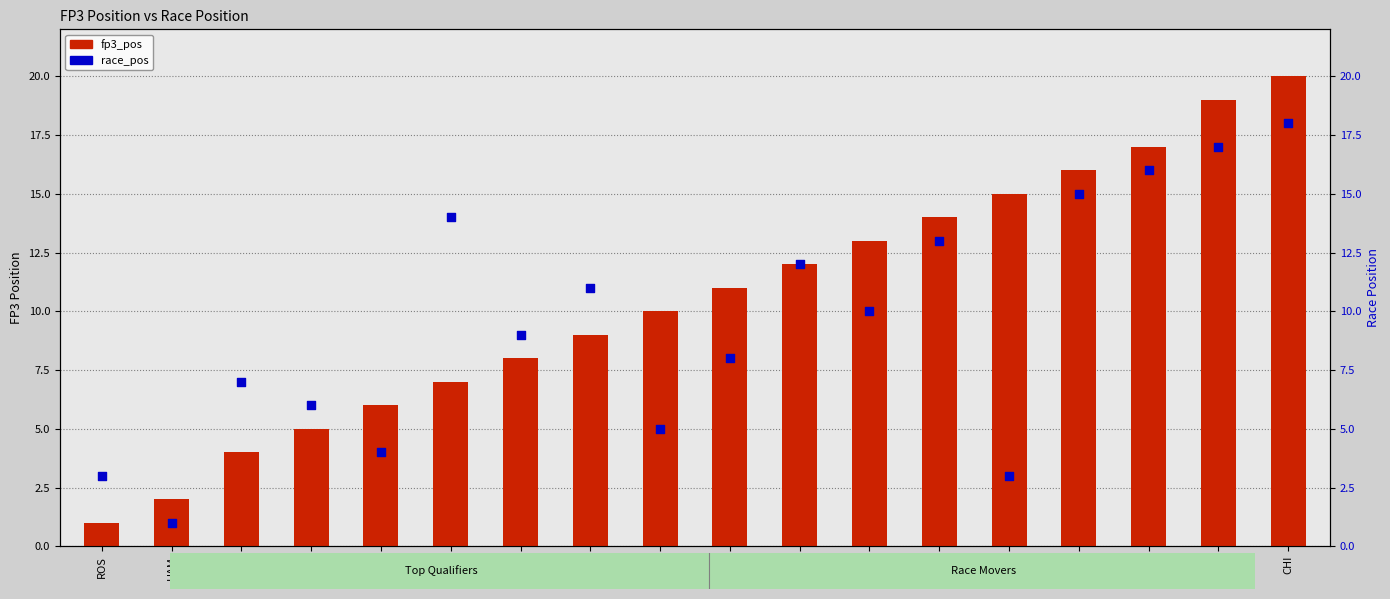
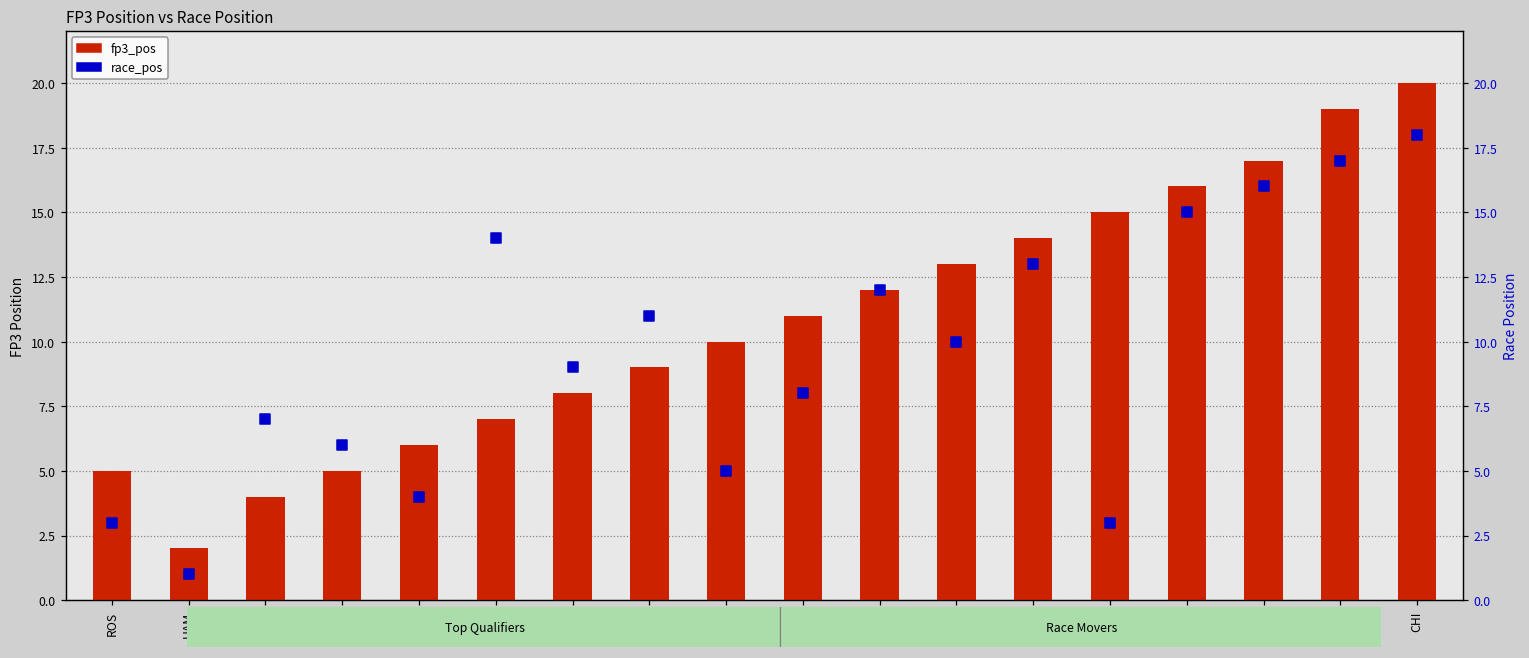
  {
    "fp3_pos": {
-     "ROS": 1,
+     "ROS": 5,
      "CHI": 20
    }
  }
